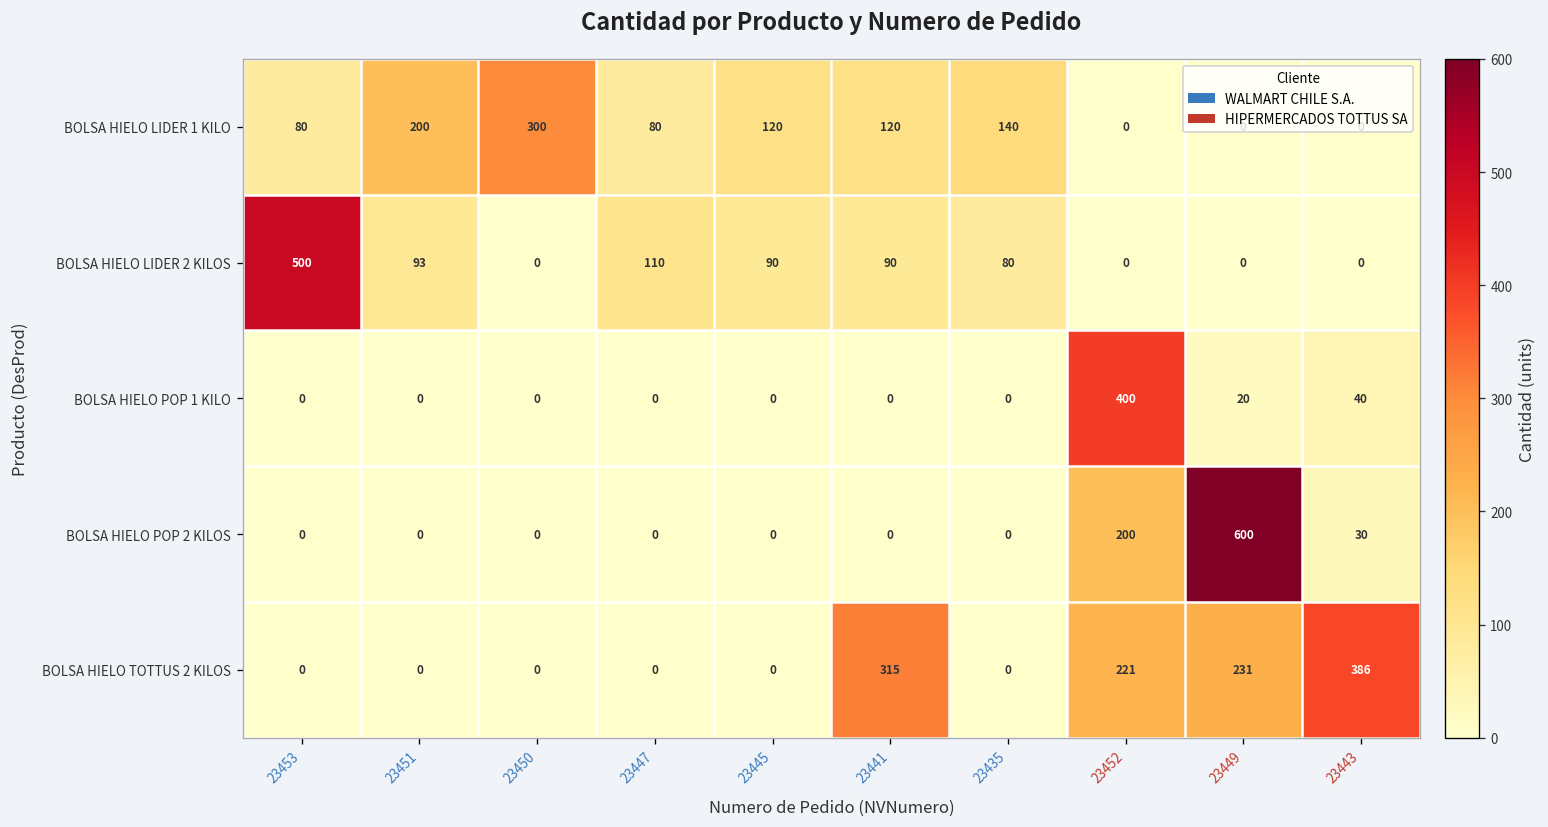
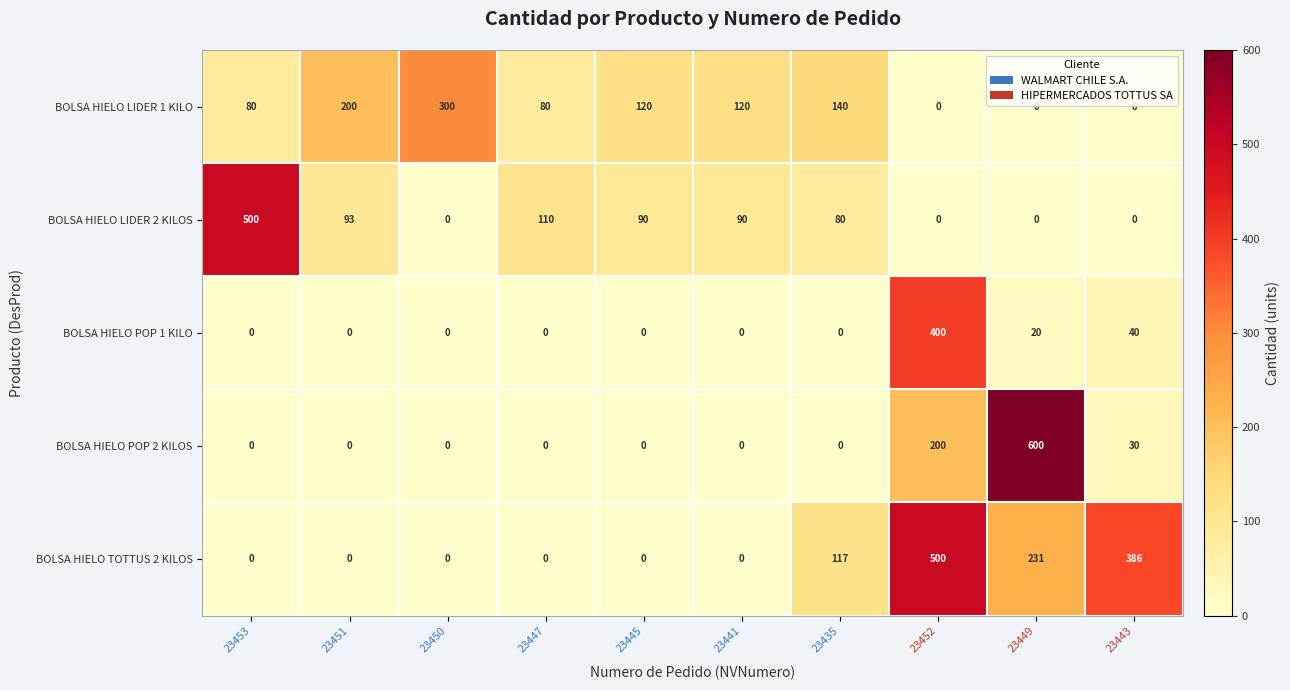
  {
    "BOLSA HIELO LIDER 1 KILO": {
      "23453": 80,
      "23451": 200,
      "23450": 300,
      "23447": 80,
      "23445": 120,
      "23441": 120,
      "23435": 140,
      "23452": 0
    },
    "BOLSA HIELO LIDER 2 KILOS": {
      "23453": 500,
      "23451": 93,
      "23450": 0,
      "23447": 110,
      "23445": 90,
      "23441": 90,
      "23435": 80,
      "23452": 0,
      "23449": 0,
      "23443": 0
    },
    "BOLSA HIELO POP 1 KILO": {
      "23453": 0,
      "23451": 0,
      "23450": 0,
      "23447": 0,
      "23445": 0,
      "23441": 0,
      "23435": 0,
      "23452": 400,
      "23449": 20,
      "23443": 40
    },
    "BOLSA HIELO POP 2 KILOS": {
      "23453": 0,
      "23451": 0,
      "23450": 0,
      "23447": 0,
      "23445": 0,
      "23441": 0,
      "23435": 0,
      "23452": 200,
      "23449": 600,
      "23443": 30
    },
    "BOLSA HIELO TOTTUS 2 KILOS": {
      "23453": 0,
      "23451": 0,
      "23450": 0,
      "23447": 0,
      "23445": 0,
-     "23441": 315,
-     "23435": 0,
-     "23452": 221,
+     "23441": 0,
+     "23435": 117,
+     "23452": 500,
      "23449": 231,
      "23443": 386
    }
  }
